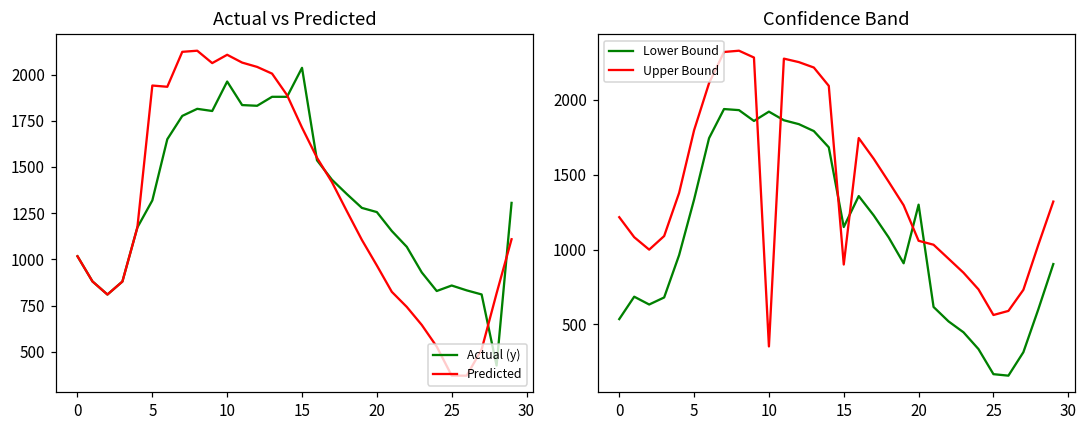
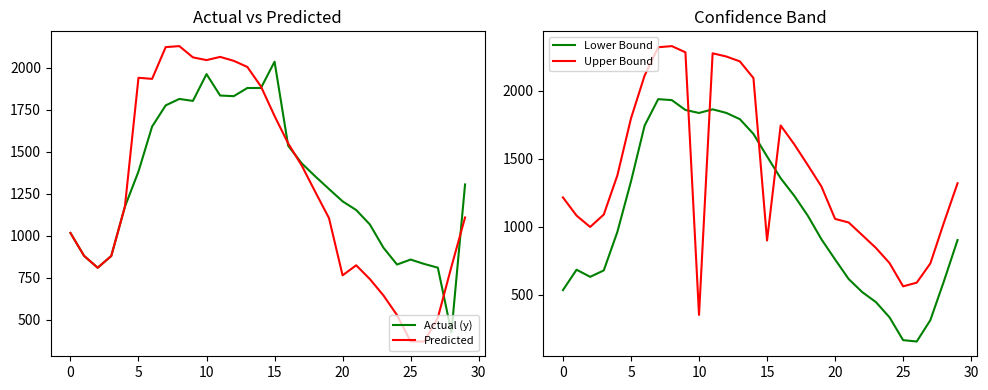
  {
    "Actual vs Predicted": {
      "Actual (y)": {
-       "5": 1320,
+       "5": 1380,
        "10": 1960,
        "15": 2040,
-       "20": 1260,
+       "20": 1210,
        "25": 860
      },
      "Predicted": {
        "5": 1940,
-       "10": 2110,
+       "10": 2050,
        "15": 1710,
-       "20": 970
+       "20": 760
      }
    },
    "Confidence Band": {
      "Lower Bound": {
        "0": 540,
        "5": 1330,
-       "10": 1920,
-       "15": 1150,
-       "20": 1300,
+       "10": 1840,
+       "15": 1520,
+       "20": 760,
        "25": 170
      },
      "Upper Bound": {
        "0": 1220,
        "5": 1800,
        "10": 350,
        "15": 900,
        "20": 1060,
        "25": 560
      }
    }
  }
